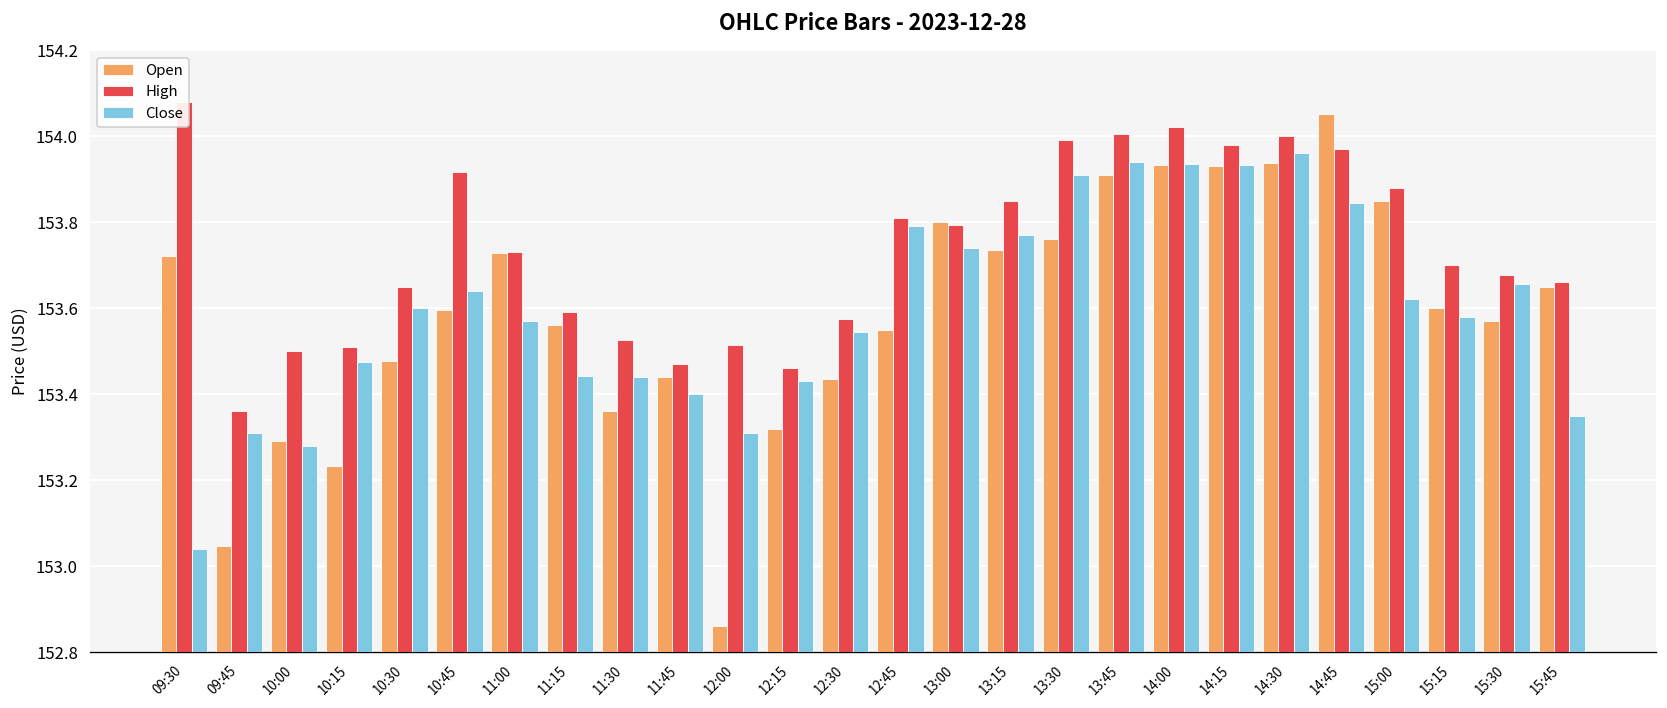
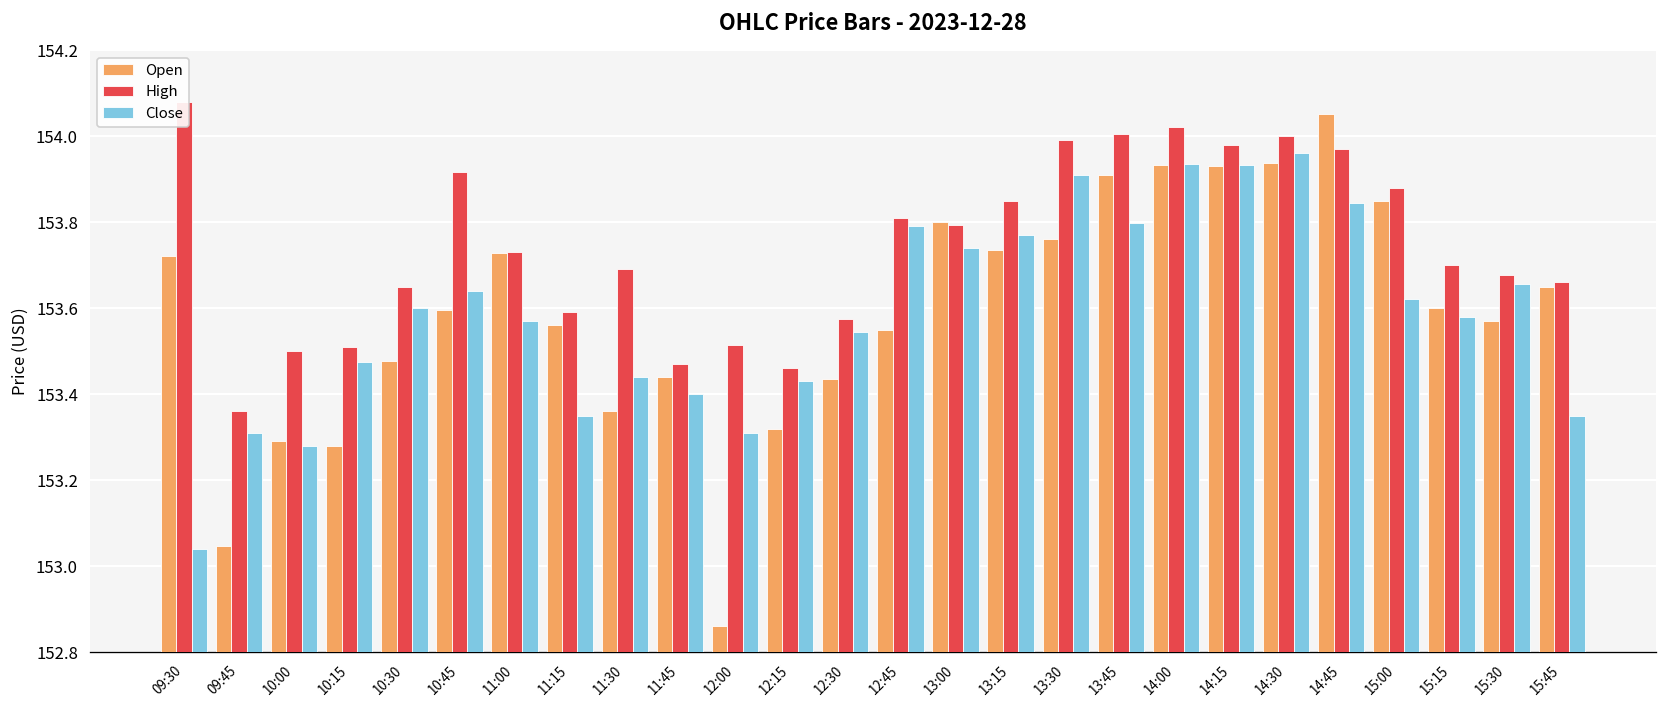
  {
    "Open": {
      "09:30": 153.72,
      "09:45": 153.05,
      "10:00": 153.29,
-     "10:15": 153.23,
+     "10:15": 153.28,
      "10:30": 153.48,
      "10:45": 153.60,
      "11:00": 153.73,
      "11:15": 153.56,
      "11:30": 153.36,
      "11:45": 153.44,
      "12:00": 152.86,
      "12:15": 153.32,
      "12:30": 153.43,
      "12:45": 153.55,
      "13:00": 153.80,
      "13:15": 153.74,
      "13:30": 153.76,
      "13:45": 153.91,
      "14:00": 153.93,
      "14:15": 153.93,
      "14:30": 153.94,
      "14:45": 154.05,
      "15:00": 153.85,
      "15:15": 153.60,
      "15:30": 153.57,
      "15:45": 153.65
    },
    "High": {
      "09:45": 153.36,
      "10:00": 153.50,
      "10:15": 153.51,
      "10:30": 153.65,
      "10:45": 153.92,
      "11:00": 153.73,
      "11:15": 153.59,
-     "11:30": 153.52,
+     "11:30": 153.69,
      "11:45": 153.47,
      "12:00": 153.51,
      "12:15": 153.46,
      "12:30": 153.57,
      "12:45": 153.81,
      "13:00": 153.79,
      "13:15": 153.85,
      "13:30": 153.99,
      "13:45": 154.01,
      "14:00": 154.02,
      "14:15": 153.98,
      "14:30": 154.00,
      "14:45": 153.97,
      "15:00": 153.88,
      "15:15": 153.70,
      "15:30": 153.68,
      "15:45": 153.66
    },
    "Close": {
      "09:30": 153.04,
      "09:45": 153.31,
      "10:00": 153.28,
      "10:15": 153.48,
      "10:30": 153.60,
      "10:45": 153.64,
      "11:00": 153.57,
-     "11:15": 153.44,
+     "11:15": 153.35,
      "11:30": 153.44,
      "11:45": 153.40,
      "12:00": 153.31,
      "12:15": 153.43,
      "12:30": 153.54,
      "12:45": 153.79,
      "13:00": 153.74,
      "13:15": 153.77,
      "13:30": 153.91,
-     "13:45": 153.94,
+     "13:45": 153.80,
      "14:00": 153.93,
      "14:15": 153.93,
      "14:30": 153.96,
      "14:45": 153.85,
      "15:00": 153.62,
      "15:15": 153.58,
      "15:30": 153.65,
      "15:45": 153.35
    }
  }
